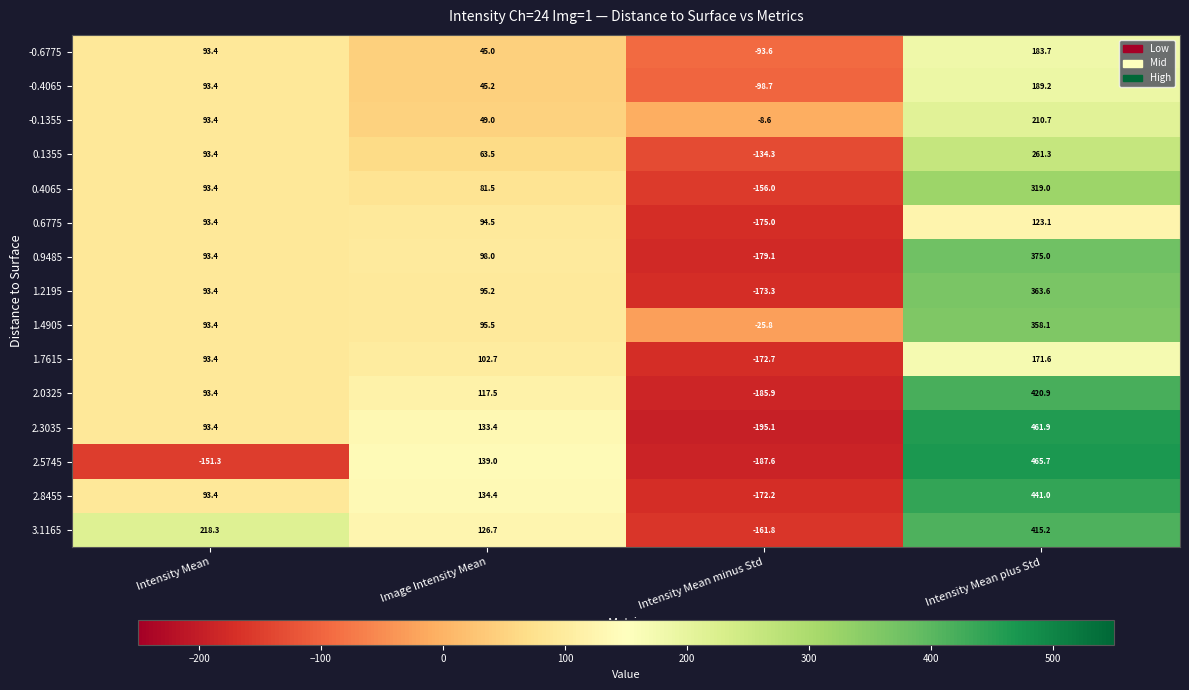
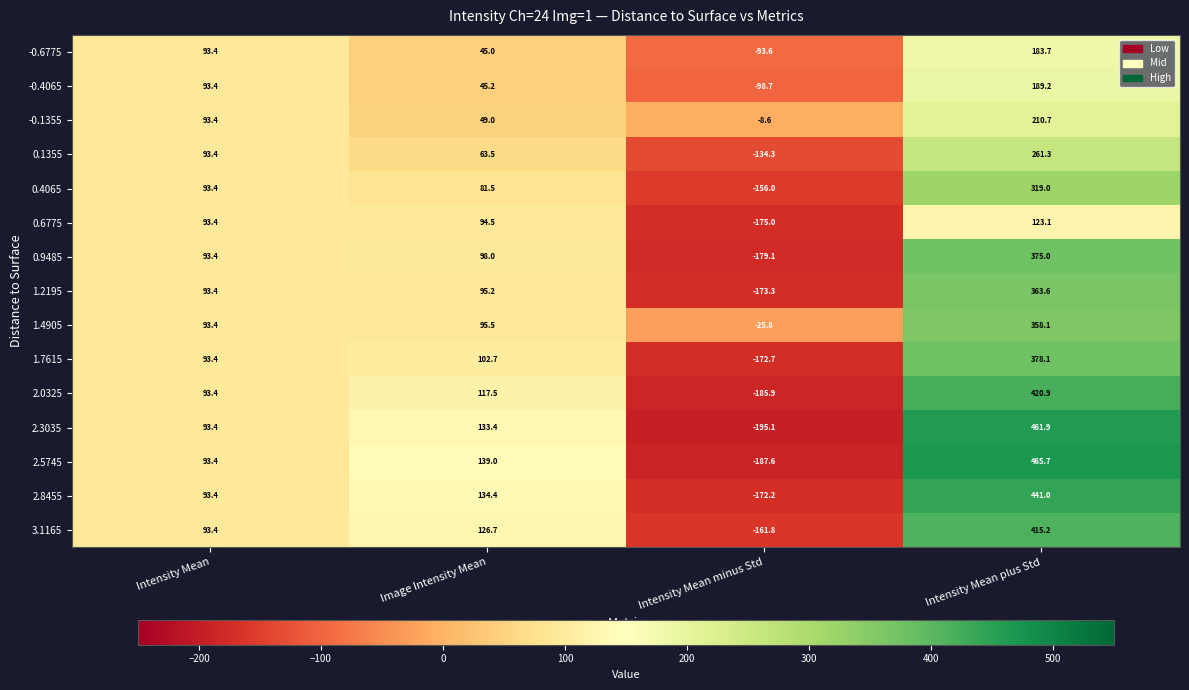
  {
    "-0.6775": {
      "Intensity Mean": 93.4,
      "Image Intensity Mean": 45.0,
      "Intensity Mean minus Std": -93.6,
      "Intensity Mean plus Std": 183.7
    },
    "-0.4065": {
      "Intensity Mean": 93.4,
      "Image Intensity Mean": 45.2,
      "Intensity Mean minus Std": -98.7,
      "Intensity Mean plus Std": 189.2
    },
    "-0.1355": {
      "Intensity Mean": 93.4,
      "Image Intensity Mean": 49.0,
      "Intensity Mean minus Std": -8.6,
      "Intensity Mean plus Std": 210.7
    },
    "0.1355": {
      "Intensity Mean": 93.4,
      "Image Intensity Mean": 63.5,
      "Intensity Mean minus Std": -134.3,
      "Intensity Mean plus Std": 261.3
    },
    "0.4065": {
      "Intensity Mean": 93.4,
      "Image Intensity Mean": 81.5,
      "Intensity Mean minus Std": -156.0,
      "Intensity Mean plus Std": 319.0
    },
    "0.6775": {
      "Intensity Mean": 93.4,
      "Image Intensity Mean": 94.5,
      "Intensity Mean minus Std": -175.0,
      "Intensity Mean plus Std": 123.1
    },
    "0.9485": {
      "Intensity Mean": 93.4,
      "Image Intensity Mean": 98.0,
      "Intensity Mean minus Std": -179.1,
      "Intensity Mean plus Std": 375.0
    },
    "1.2195": {
      "Intensity Mean": 93.4,
      "Image Intensity Mean": 95.2,
      "Intensity Mean minus Std": -173.3,
      "Intensity Mean plus Std": 363.6
    },
    "1.4905": {
      "Intensity Mean": 93.4,
      "Image Intensity Mean": 95.5,
      "Intensity Mean minus Std": -25.8,
      "Intensity Mean plus Std": 358.1
    },
    "1.7615": {
      "Intensity Mean": 93.4,
      "Image Intensity Mean": 102.7,
      "Intensity Mean minus Std": -172.7,
-     "Intensity Mean plus Std": 171.6
+     "Intensity Mean plus Std": 378.1
    },
    "2.0325": {
      "Intensity Mean": 93.4,
      "Image Intensity Mean": 117.5,
      "Intensity Mean minus Std": -185.9,
      "Intensity Mean plus Std": 420.9
    },
    "2.3035": {
      "Intensity Mean": 93.4,
      "Image Intensity Mean": 133.4,
      "Intensity Mean minus Std": -195.1,
      "Intensity Mean plus Std": 461.9
    },
    "2.5745": {
-     "Intensity Mean": -151.3,
+     "Intensity Mean": 93.4,
      "Image Intensity Mean": 139.0,
      "Intensity Mean minus Std": -187.6,
      "Intensity Mean plus Std": 465.7
    },
    "2.8455": {
      "Intensity Mean": 93.4,
      "Image Intensity Mean": 134.4,
      "Intensity Mean minus Std": -172.2,
      "Intensity Mean plus Std": 441.0
    },
    "3.1165": {
-     "Intensity Mean": 218.3,
+     "Intensity Mean": 93.4,
      "Image Intensity Mean": 126.7,
      "Intensity Mean minus Std": -161.8,
      "Intensity Mean plus Std": 415.2
    }
  }
